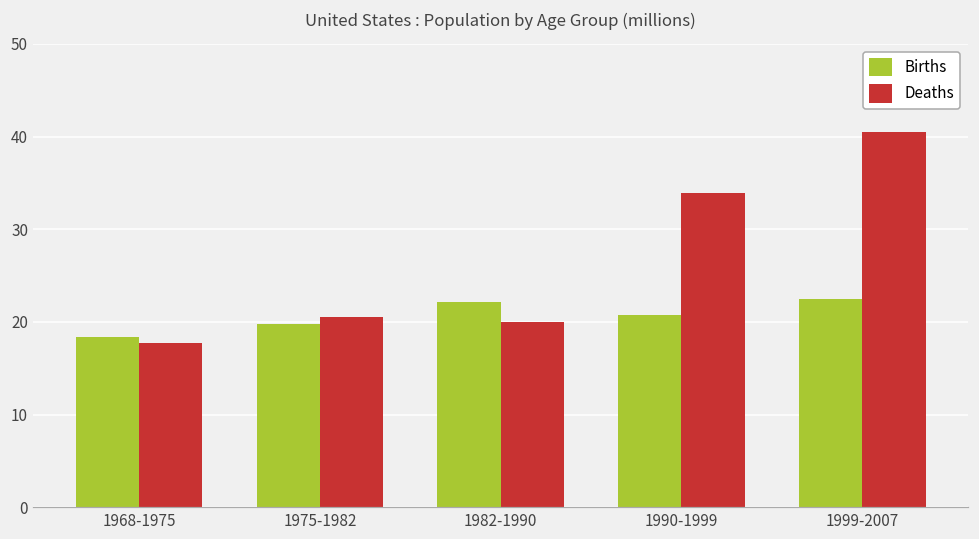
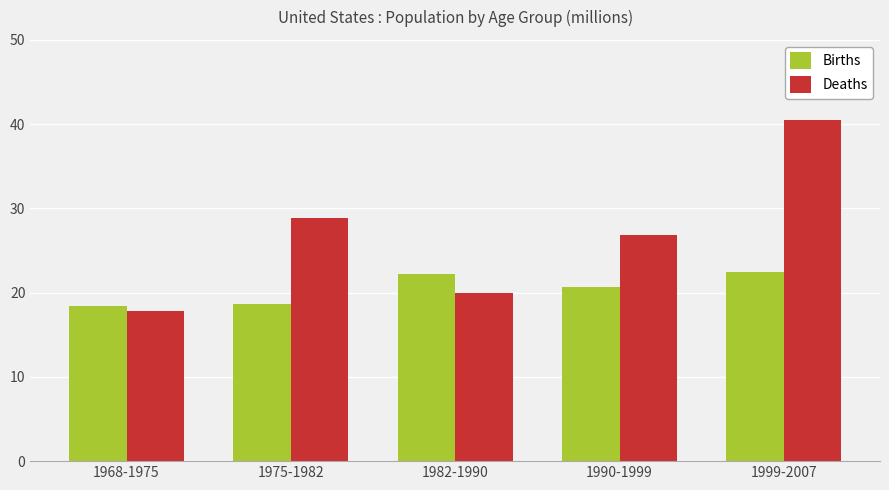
  {
    "Births": {
      "1968-1975": 18,
-     "1975-1982": 20,
+     "1975-1982": 19,
      "1982-1990": 22,
      "1990-1999": 21,
      "1999-2007": 22
    },
    "Deaths": {
      "1968-1975": 18,
-     "1975-1982": 21,
+     "1975-1982": 29,
      "1982-1990": 20,
-     "1990-1999": 34,
+     "1990-1999": 27,
      "1999-2007": 40
    }
  }
